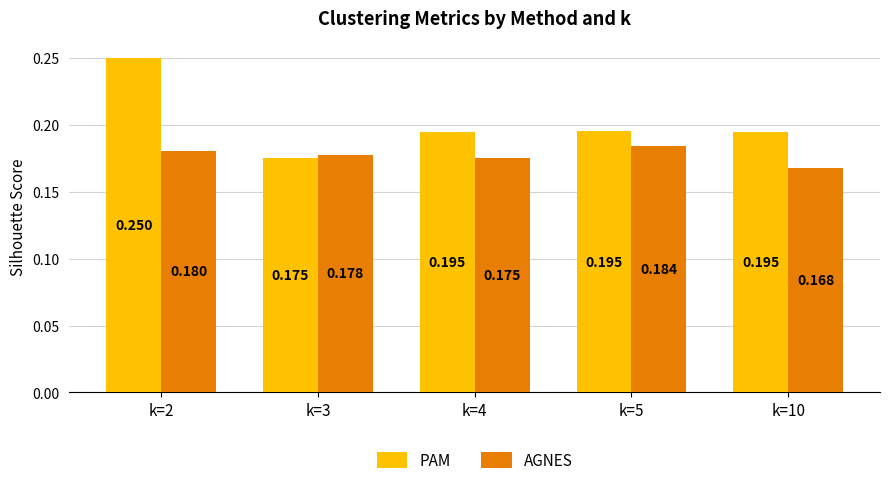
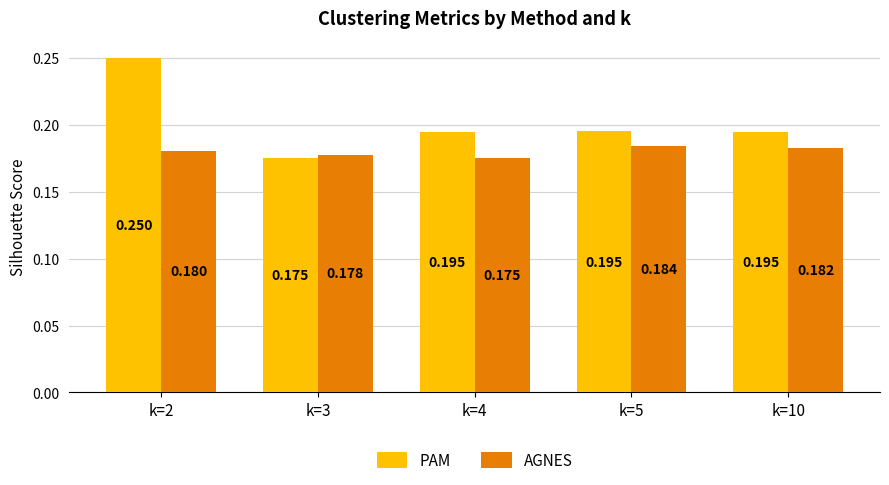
  {
    "PAM": {
      "k=2": 0.250,
      "k=3": 0.175,
      "k=4": 0.195,
      "k=5": 0.195,
      "k=10": 0.195
    },
    "AGNES": {
      "k=2": 0.180,
      "k=3": 0.178,
      "k=4": 0.175,
      "k=5": 0.184,
-     "k=10": 0.168
+     "k=10": 0.182
    }
  }
